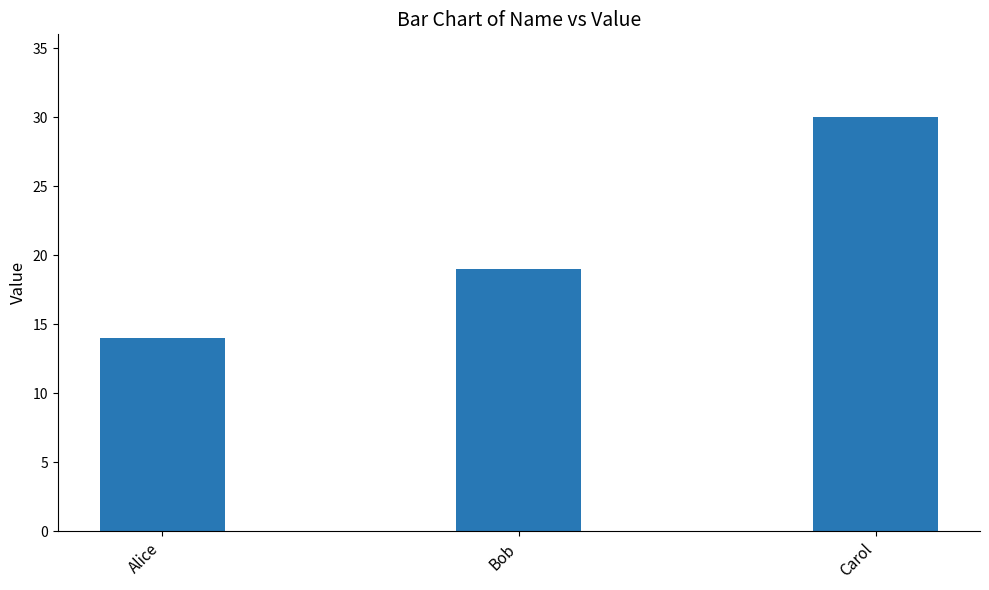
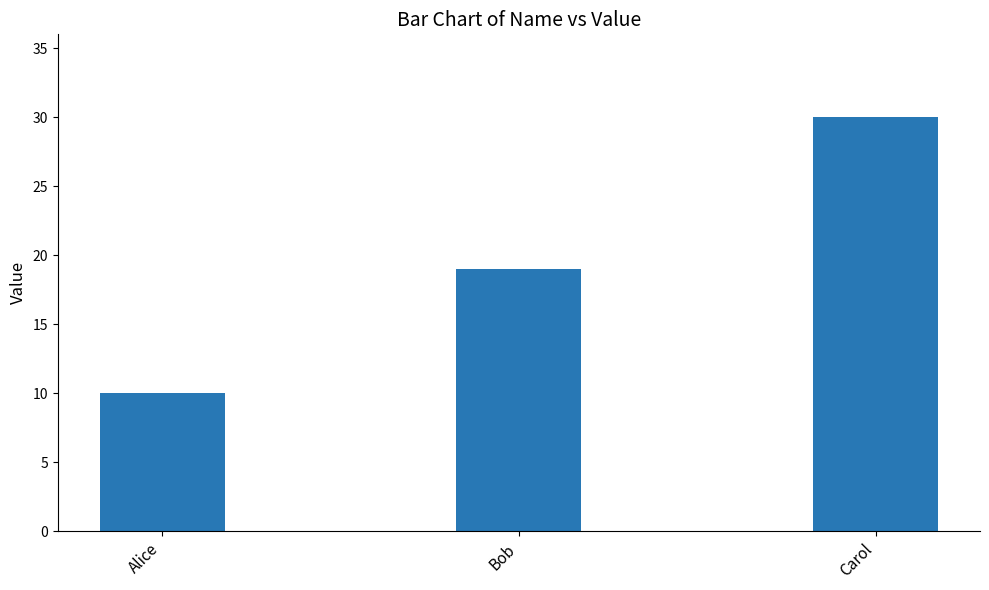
  {
-   "Alice": 14,
+   "Alice": 10,
    "Bob": 19,
    "Carol": 30
  }
